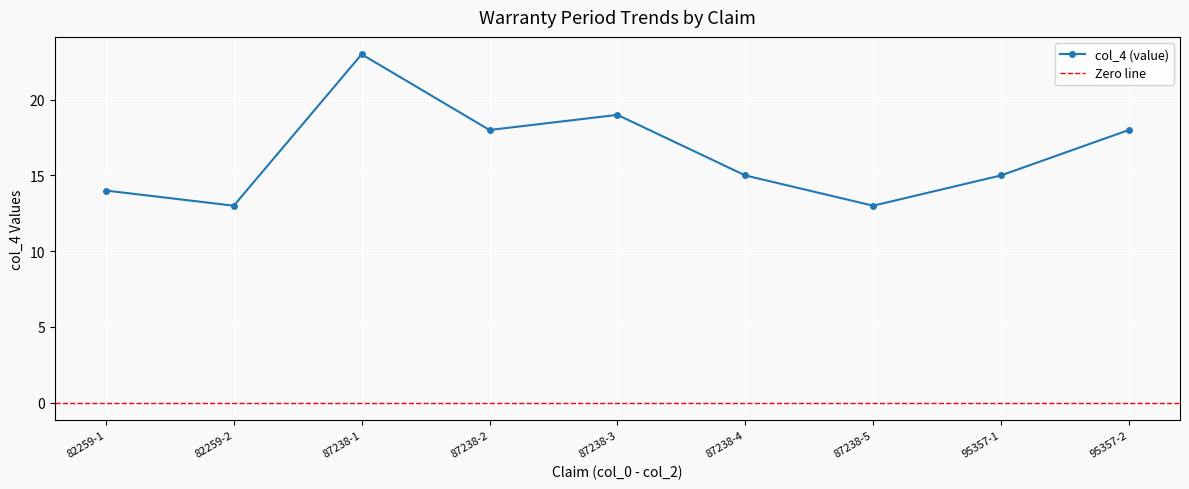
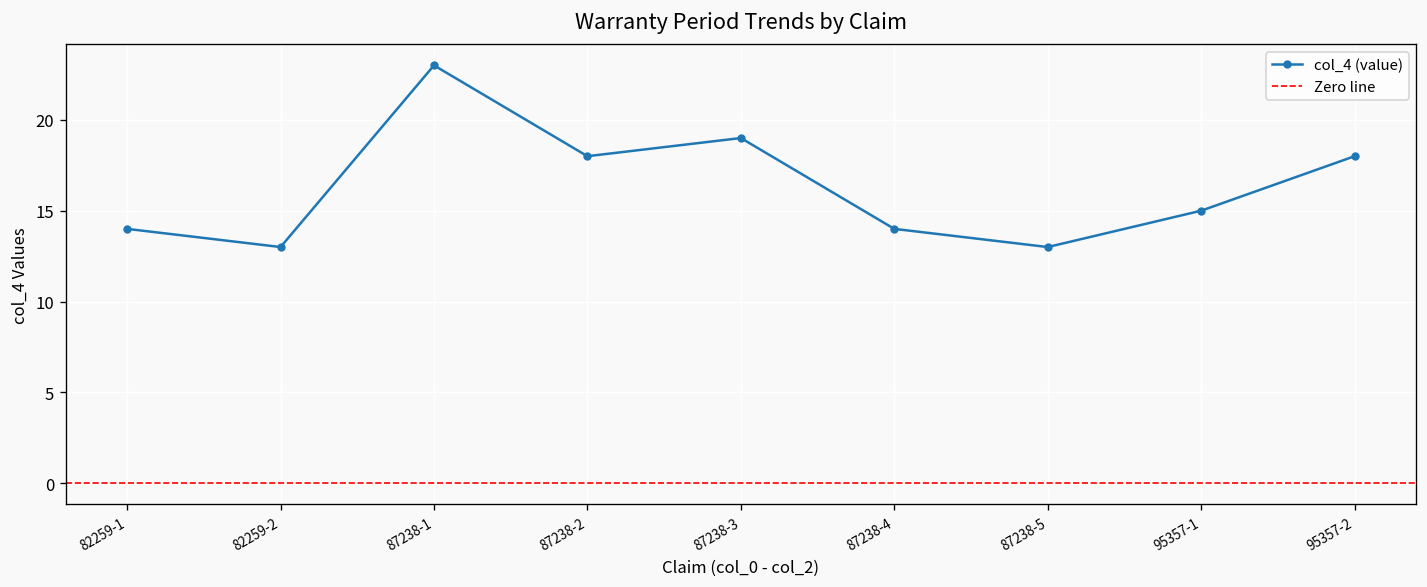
  {
    "82259-1": 14,
    "82259-2": 13,
    "87238-1": 23,
    "87238-2": 18,
    "87238-3": 19,
-   "87238-4": 15,
+   "87238-4": 14,
    "87238-5": 13,
    "95357-1": 15,
    "95357-2": 18
  }
